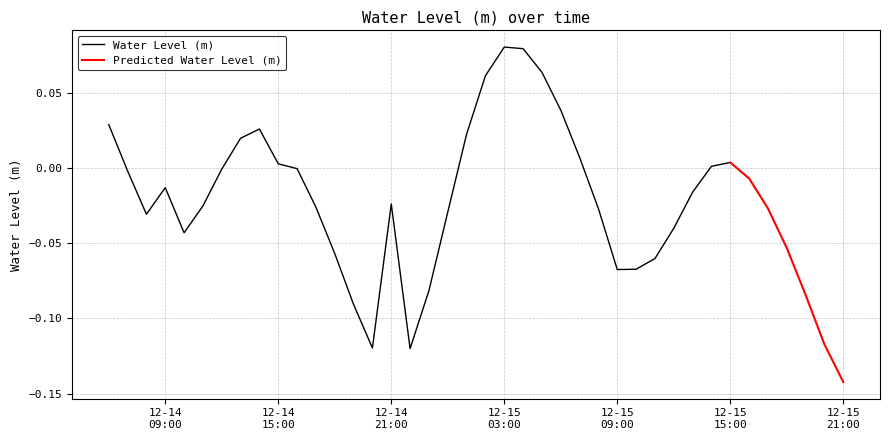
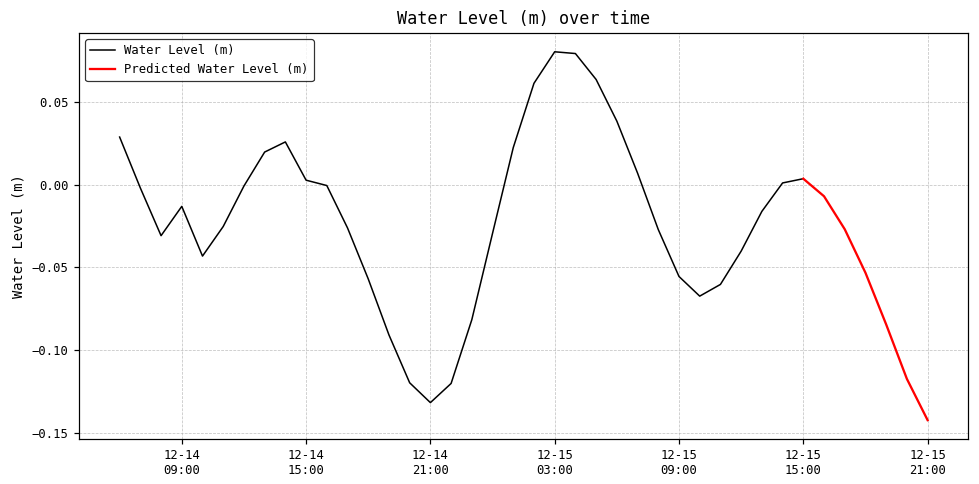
  {
    "Water Level (m)": {
      "12-14 09:00": -0.013,
      "12-14 15:00": 0.003,
-     "12-14 21:00": -0.024,
+     "12-14 21:00": -0.132,
      "12-15 03:00": 0.080,
-     "12-15 09:00": -0.068
+     "12-15 09:00": -0.056
    },
    "Predicted Water Level (m)": {
      "12-15 21:00": -0.142
    }
  }
